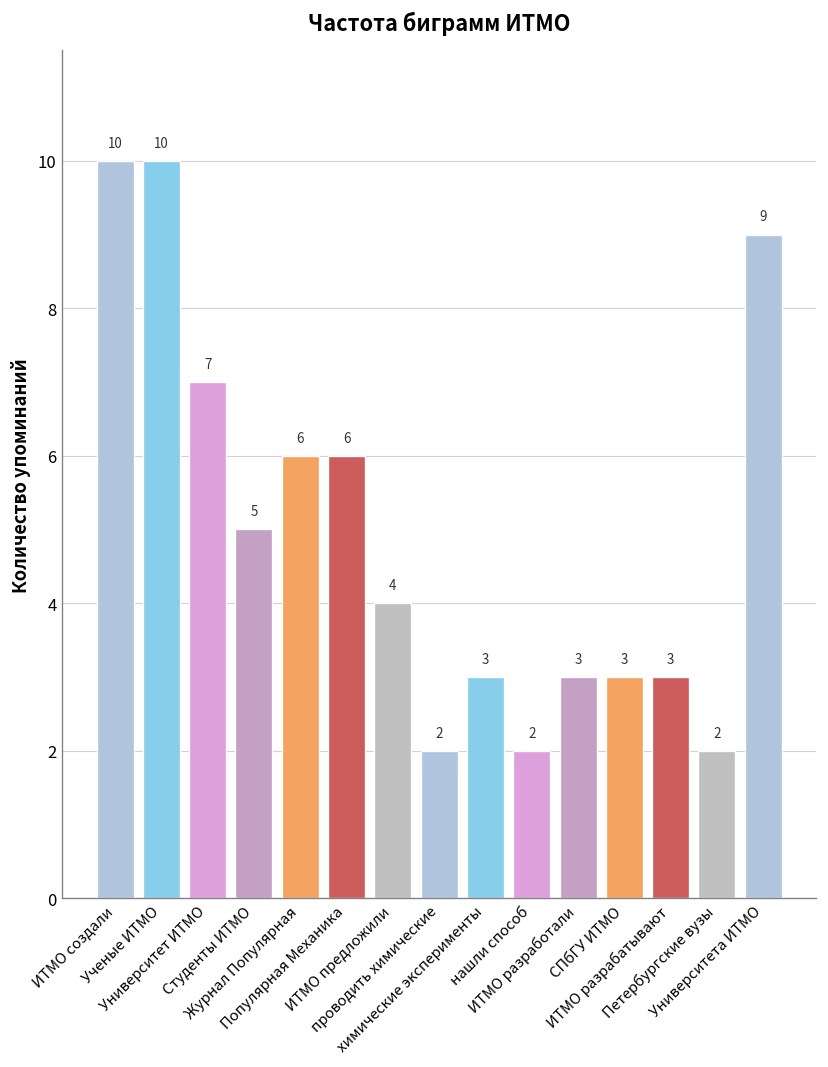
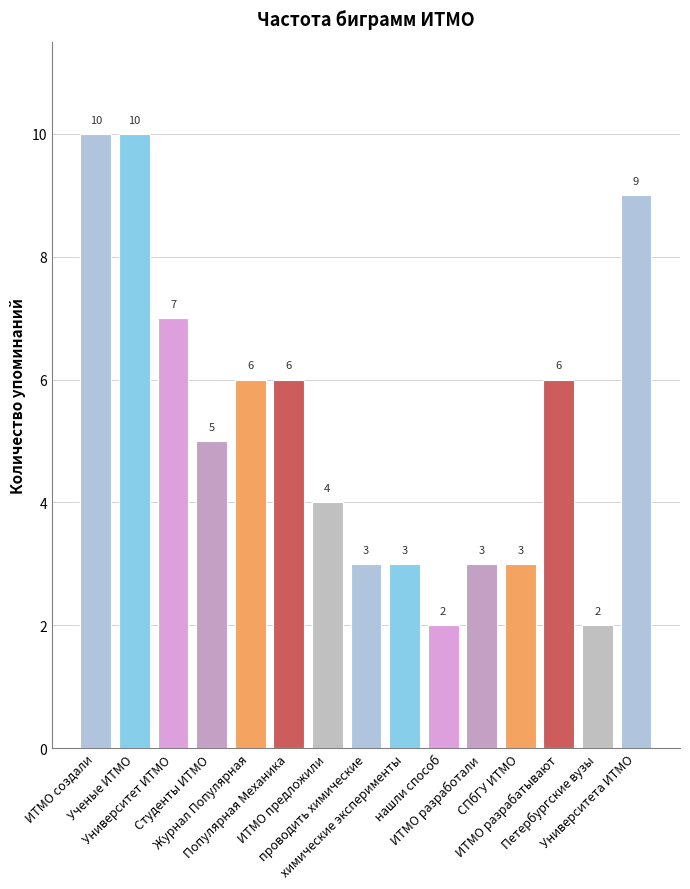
  {
    "ИТМО создали": 10,
    "Ученые ИТМО": 10,
    "Университет ИТМО": 7,
    "Студенты ИТМО": 5,
    "Журнал Популярная": 6,
    "Популярная Механика": 6,
    "ИТМО предложили": 4,
-   "проводить химические": 2,
+   "проводить химические": 3,
    "химические эксперименты": 3,
    "нашли способ": 2,
    "ИТМО разработали": 3,
    "СПбГУ ИТМО": 3,
-   "ИТМО разрабатывают": 3,
+   "ИТМО разрабатывают": 6,
    "Петербургские вузы": 2,
    "Университета ИТМО": 9
  }
